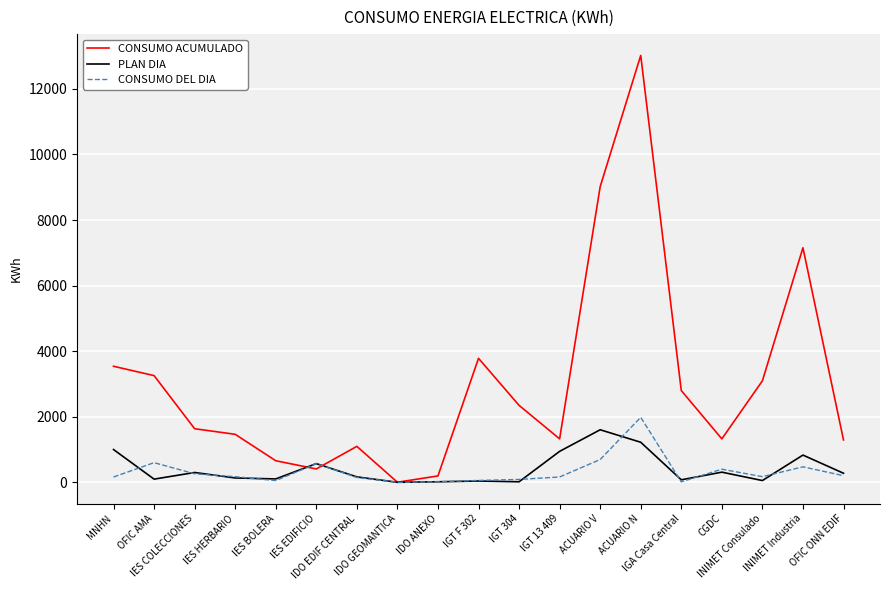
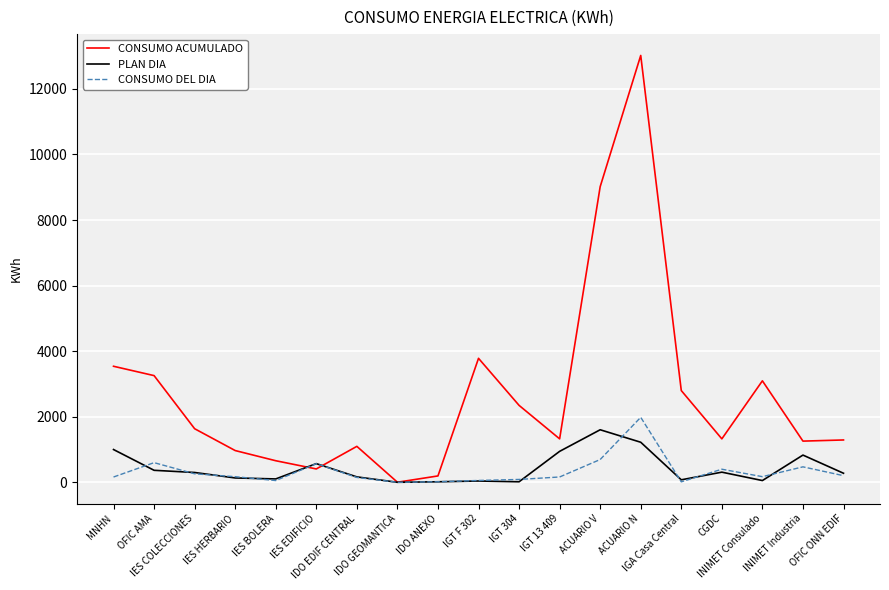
  {
    "CONSUMO ACUMULADO": {
      "MNHN": 3500,
      "OFIC AMA": 3300,
      "IES COLECCIONES": 1600,
-     "IES HERBARIO": 1500,
+     "IES HERBARIO": 1000,
      "IES BOLERA": 700,
      "IES EDIFICIO": 400,
      "IDO EDIF CENTRAL": 1100,
      "IDO ANEXO": 200,
      "IGT F 302": 3800,
      "IGT 304": 2300,
      "IGT 13 409": 1300,
      "ACUARIO V": 9000,
      "ACUARIO N": 13000,
      "IGA Casa Central": 2800,
      "CGDC": 1300,
      "INIMET Consulado": 3100,
-     "INIMET Industria": 7200,
+     "INIMET Industria": 1300,
      "OFIC ONN EDIF": 1300
    },
    "PLAN DIA": {
      "MNHN": 1000,
-     "OFIC AMA": 100,
+     "OFIC AMA": 400,
      "IGT 13 409": 900,
      "ACUARIO V": 1600,
      "ACUARIO N": 1200,
      "CGDC": 300,
      "INIMET Consulado": 100,
      "INIMET Industria": 800
    },
    "CONSUMO DEL DIA": {
      "MNHN": 200,
      "OFIC AMA": 600,
      "IGT 13 409": 200,
      "ACUARIO V": 700,
      "ACUARIO N": 2000,
      "CGDC": 400,
      "INIMET Consulado": 200,
      "INIMET Industria": 500
    }
  }
